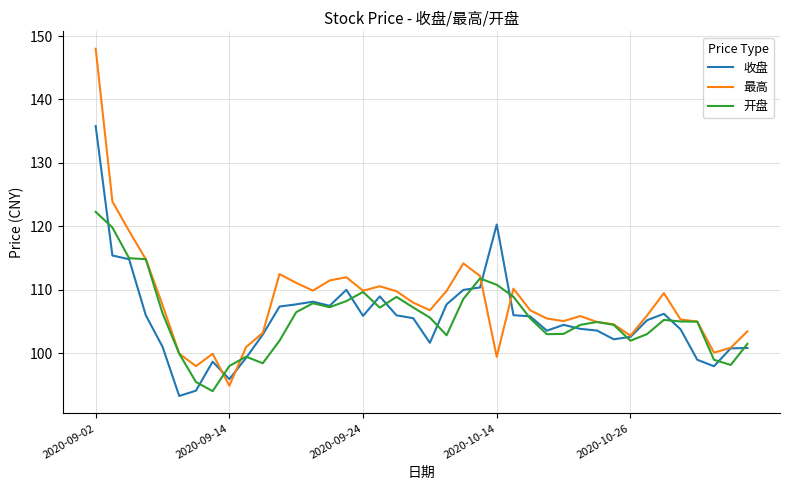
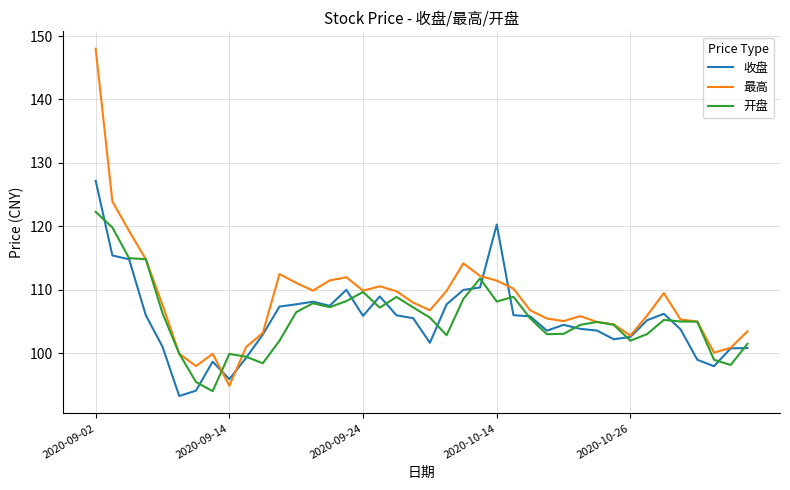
  {
    "收盘": {
-     "2020-09-02": 136,
+     "2020-09-02": 127,
      "2020-09-14": 96,
      "2020-09-24": 106,
      "2020-10-14": 120
    },
    "最高": {
      "2020-09-02": 148,
      "2020-09-14": 95,
-     "2020-10-14": 99
+     "2020-10-14": 111
    },
    "开盘": {
      "2020-09-02": 122,
-     "2020-09-14": 98,
-     "2020-10-14": 111,
+     "2020-09-14": 100,
+     "2020-10-14": 108,
      "2020-10-26": 102
    }
  }
